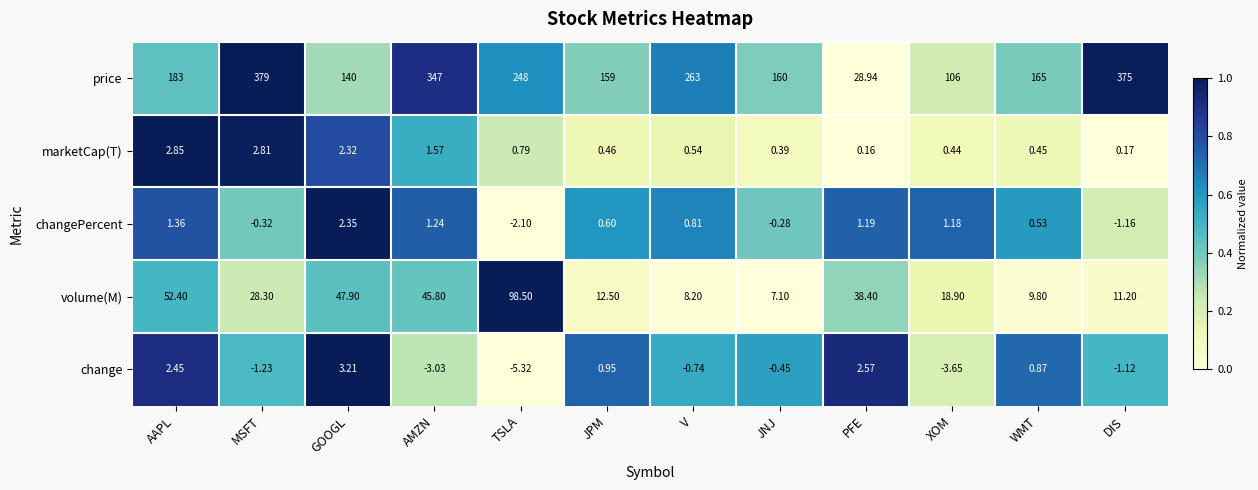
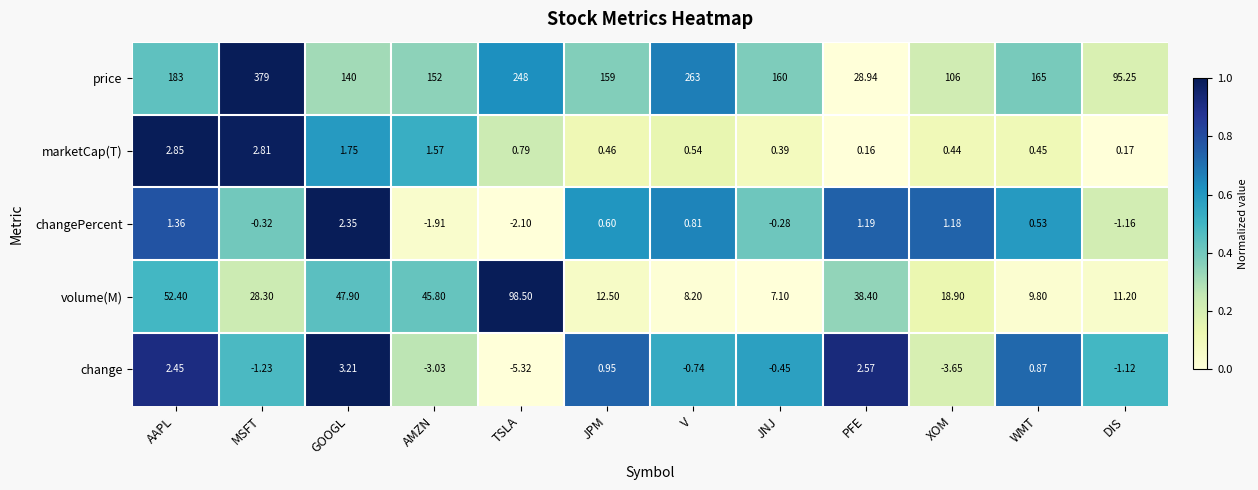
  {
    "price": {
      "AAPL": 183,
      "MSFT": 379,
      "GOOGL": 140,
-     "AMZN": 347,
+     "AMZN": 152,
      "TSLA": 248,
      "JPM": 159,
      "V": 263,
      "JNJ": 160,
      "PFE": 28.94,
      "XOM": 106,
      "WMT": 165,
-     "DIS": 375
+     "DIS": 95.25
    },
    "marketCap(T)": {
      "AAPL": 2.85,
      "MSFT": 2.81,
-     "GOOGL": 2.32,
+     "GOOGL": 1.75,
      "AMZN": 1.57,
      "TSLA": 0.79,
      "JPM": 0.46,
      "V": 0.54,
      "JNJ": 0.39,
      "PFE": 0.16,
      "XOM": 0.44,
      "WMT": 0.45,
      "DIS": 0.17
    },
    "changePercent": {
      "AAPL": 1.36,
      "MSFT": -0.32,
      "GOOGL": 2.35,
-     "AMZN": 1.24,
+     "AMZN": -1.91,
      "TSLA": -2.10,
      "JPM": 0.60,
      "V": 0.81,
      "JNJ": -0.28,
      "PFE": 1.19,
      "XOM": 1.18,
      "WMT": 0.53,
      "DIS": -1.16
    },
    "volume(M)": {
      "AAPL": 52.40,
      "MSFT": 28.30,
      "GOOGL": 47.90,
      "AMZN": 45.80,
      "TSLA": 98.50,
      "JPM": 12.50,
      "V": 8.20,
      "JNJ": 7.10,
      "PFE": 38.40,
      "XOM": 18.90,
      "WMT": 9.80,
      "DIS": 11.20
    },
    "change": {
      "AAPL": 2.45,
      "MSFT": -1.23,
      "GOOGL": 3.21,
      "AMZN": -3.03,
      "TSLA": -5.32,
      "JPM": 0.95,
      "V": -0.74,
      "JNJ": -0.45,
      "PFE": 2.57,
      "XOM": -3.65,
      "WMT": 0.87,
      "DIS": -1.12
    }
  }
